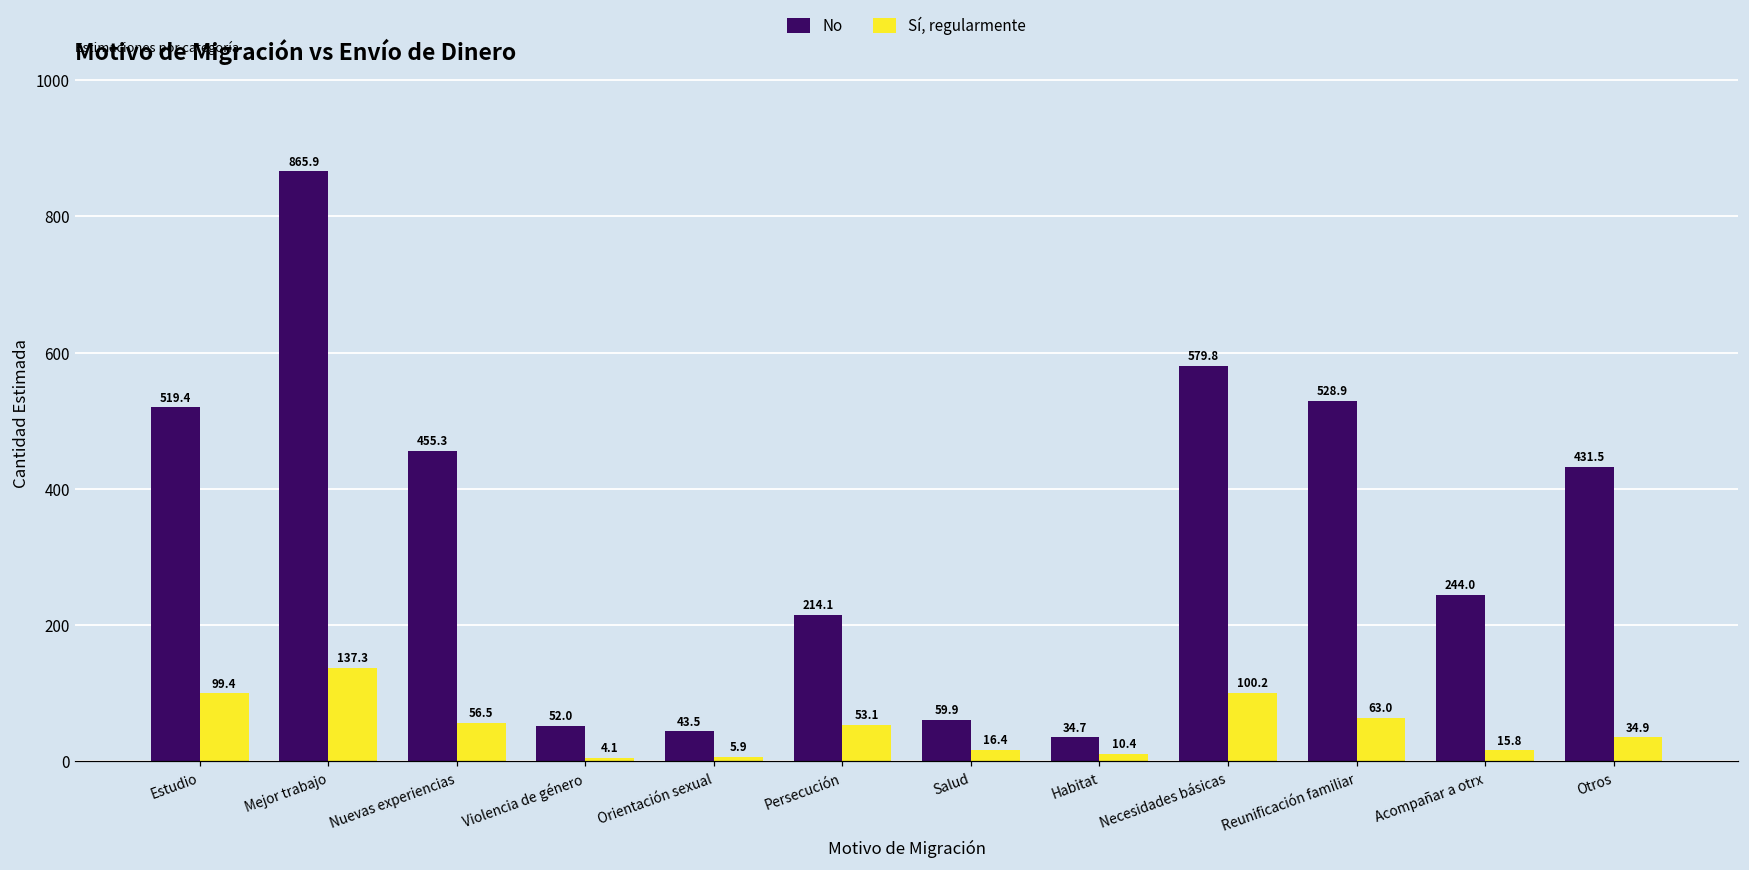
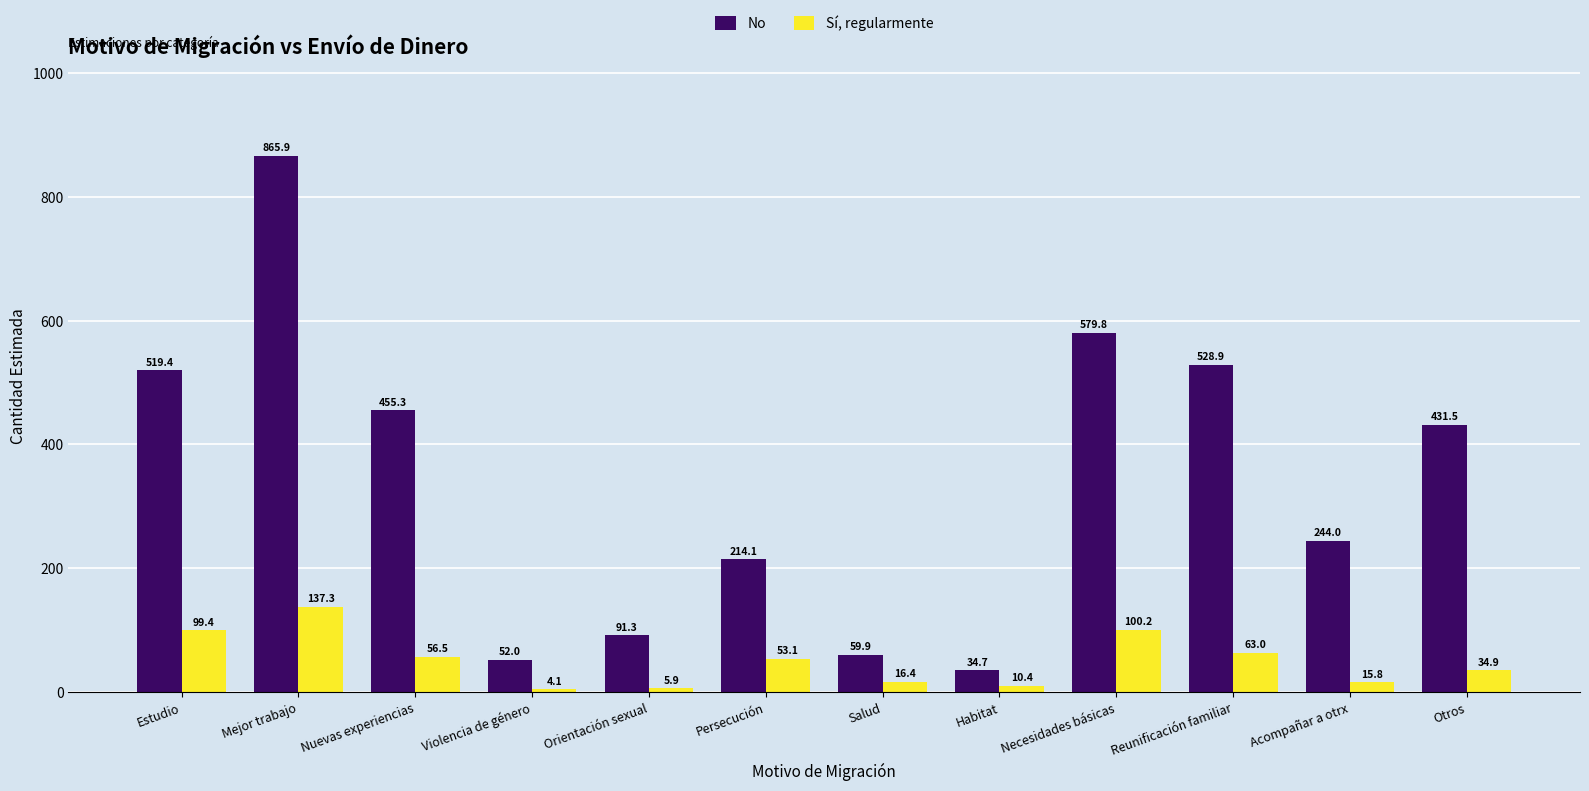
  {
    "No": {
      "Estudio": 519.4,
      "Mejor trabajo": 865.9,
      "Nuevas experiencias": 455.3,
      "Violencia de género": 52.0,
-     "Orientación sexual": 43.5,
+     "Orientación sexual": 91.3,
      "Persecución": 214.1,
      "Salud": 59.9,
      "Habitat": 34.7,
      "Necesidades básicas": 579.8,
      "Reunificación familiar": 528.9,
      "Acompañar a otrx": 244.0,
      "Otros": 431.5
    },
    "Sí, regularmente": {
      "Estudio": 99.4,
      "Mejor trabajo": 137.3,
      "Nuevas experiencias": 56.5,
      "Violencia de género": 4.1,
      "Orientación sexual": 5.9,
      "Persecución": 53.1,
      "Salud": 16.4,
      "Habitat": 10.4,
      "Necesidades básicas": 100.2,
      "Reunificación familiar": 63.0,
      "Acompañar a otrx": 15.8,
      "Otros": 34.9
    }
  }
